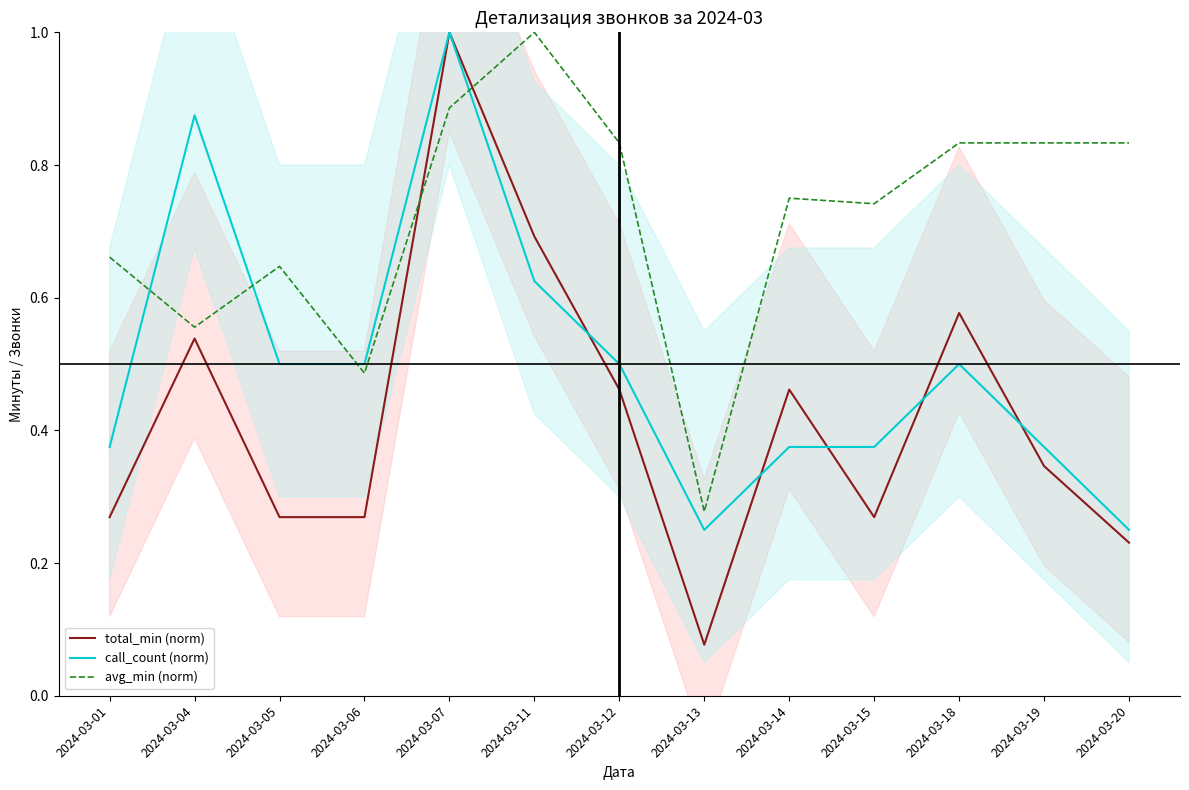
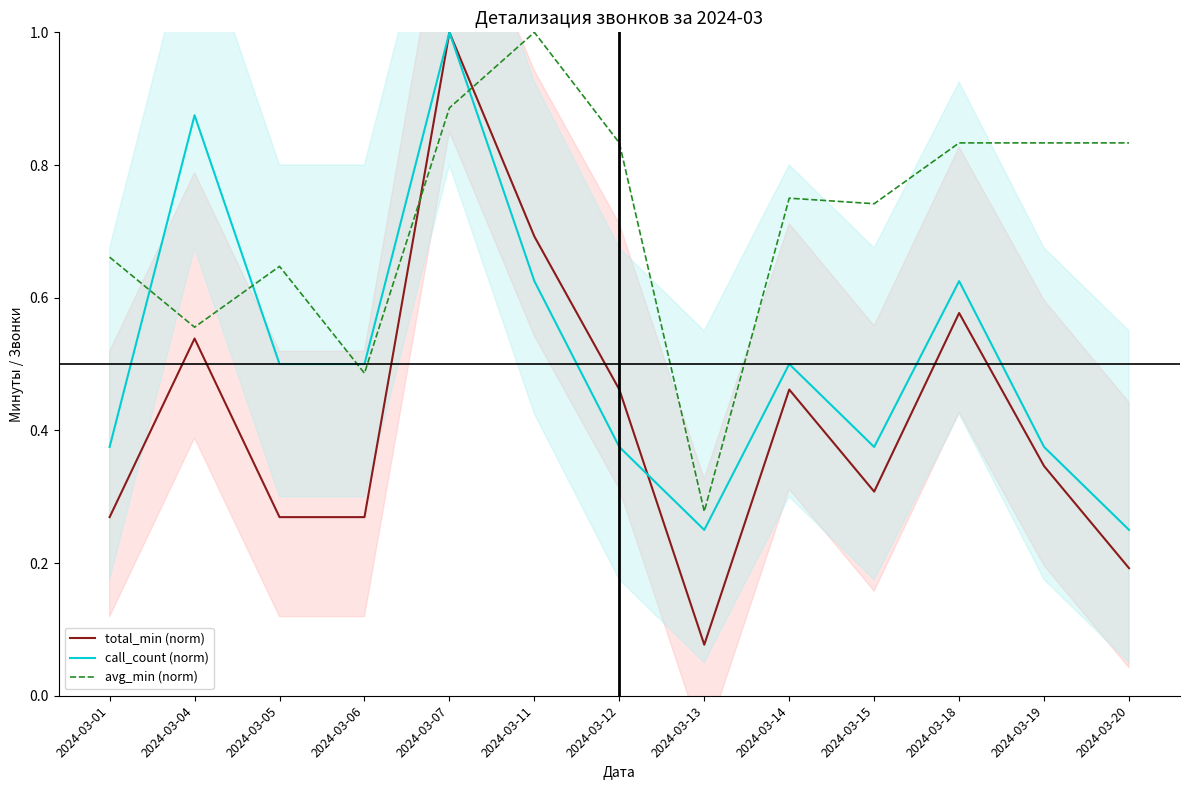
  {
    "total_min (norm)": {
      "2024-03-01": 0.27,
      "2024-03-04": 0.54,
      "2024-03-05": 0.27,
      "2024-03-06": 0.27,
      "2024-03-11": 0.69,
      "2024-03-12": 0.46,
      "2024-03-13": 0.08,
      "2024-03-14": 0.46,
-     "2024-03-15": 0.27,
+     "2024-03-15": 0.31,
      "2024-03-18": 0.58,
      "2024-03-19": 0.35,
-     "2024-03-20": 0.23
+     "2024-03-20": 0.19
    },
    "call_count (norm)": {
      "2024-03-01": 0.38,
      "2024-03-04": 0.88,
      "2024-03-05": 0.50,
      "2024-03-06": 0.50,
      "2024-03-11": 0.63,
-     "2024-03-12": 0.50,
+     "2024-03-12": 0.38,
      "2024-03-13": 0.25,
-     "2024-03-14": 0.38,
+     "2024-03-14": 0.50,
      "2024-03-15": 0.38,
-     "2024-03-18": 0.50,
+     "2024-03-18": 0.63,
      "2024-03-19": 0.38,
      "2024-03-20": 0.25
    },
    "avg_min (norm)": {
      "2024-03-01": 0.66,
      "2024-03-04": 0.56,
      "2024-03-05": 0.65,
      "2024-03-06": 0.49,
      "2024-03-07": 0.89,
      "2024-03-11": 1.00,
      "2024-03-12": 0.83,
      "2024-03-13": 0.28,
      "2024-03-14": 0.75,
      "2024-03-15": 0.74,
      "2024-03-18": 0.83,
      "2024-03-19": 0.83,
      "2024-03-20": 0.83
    }
  }
